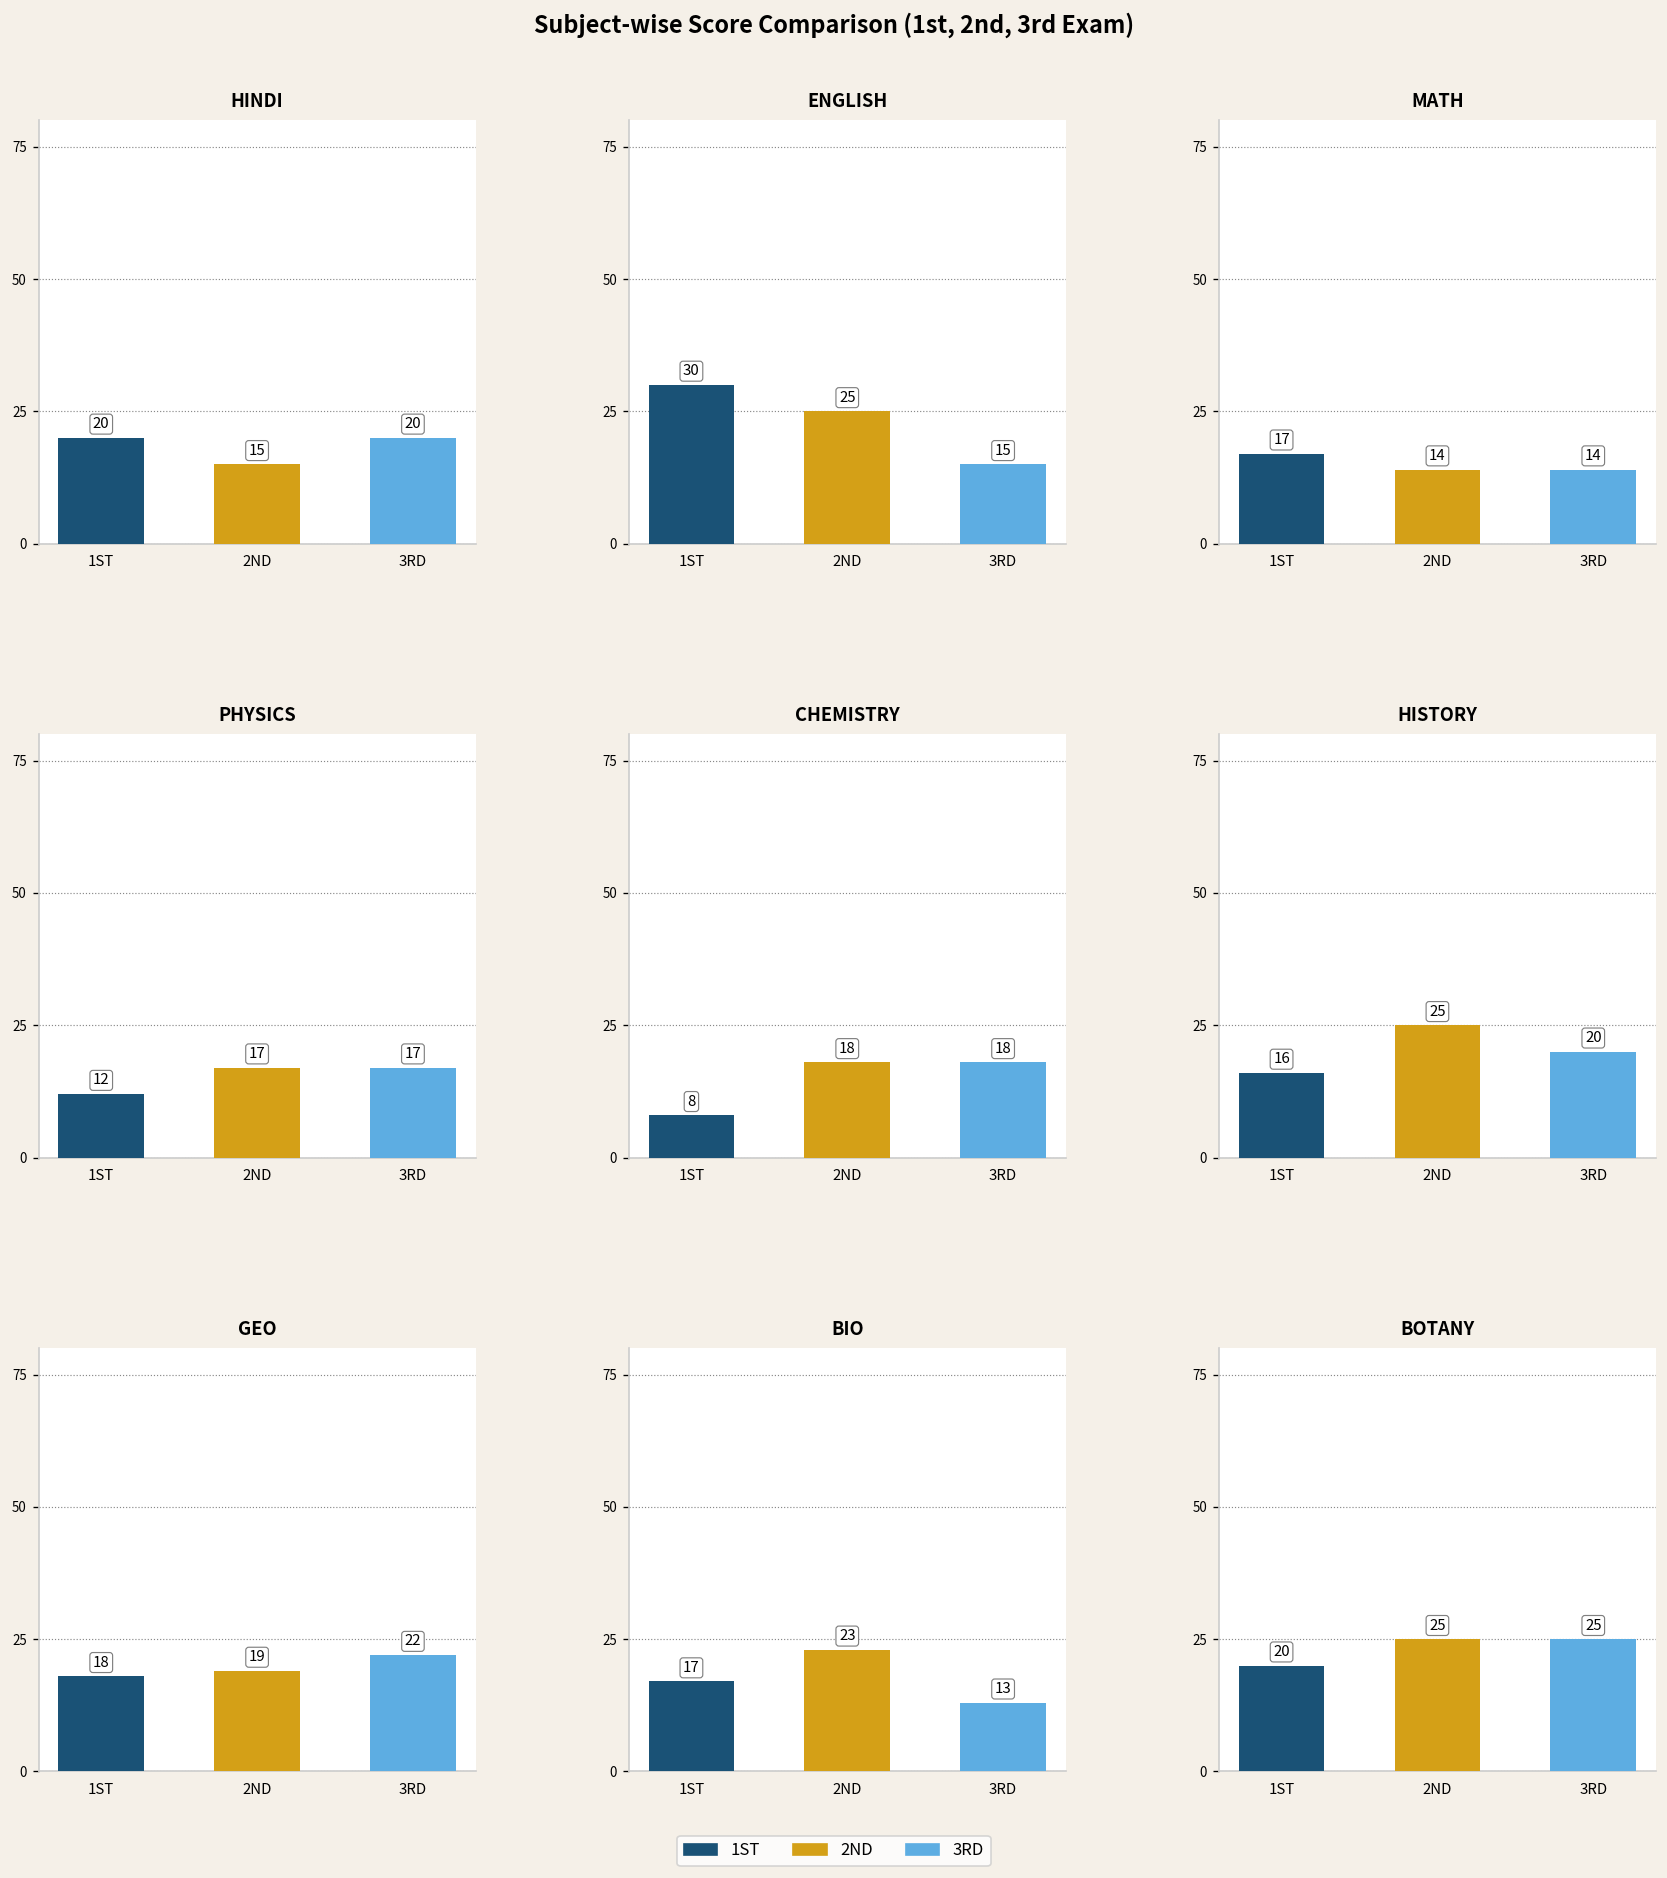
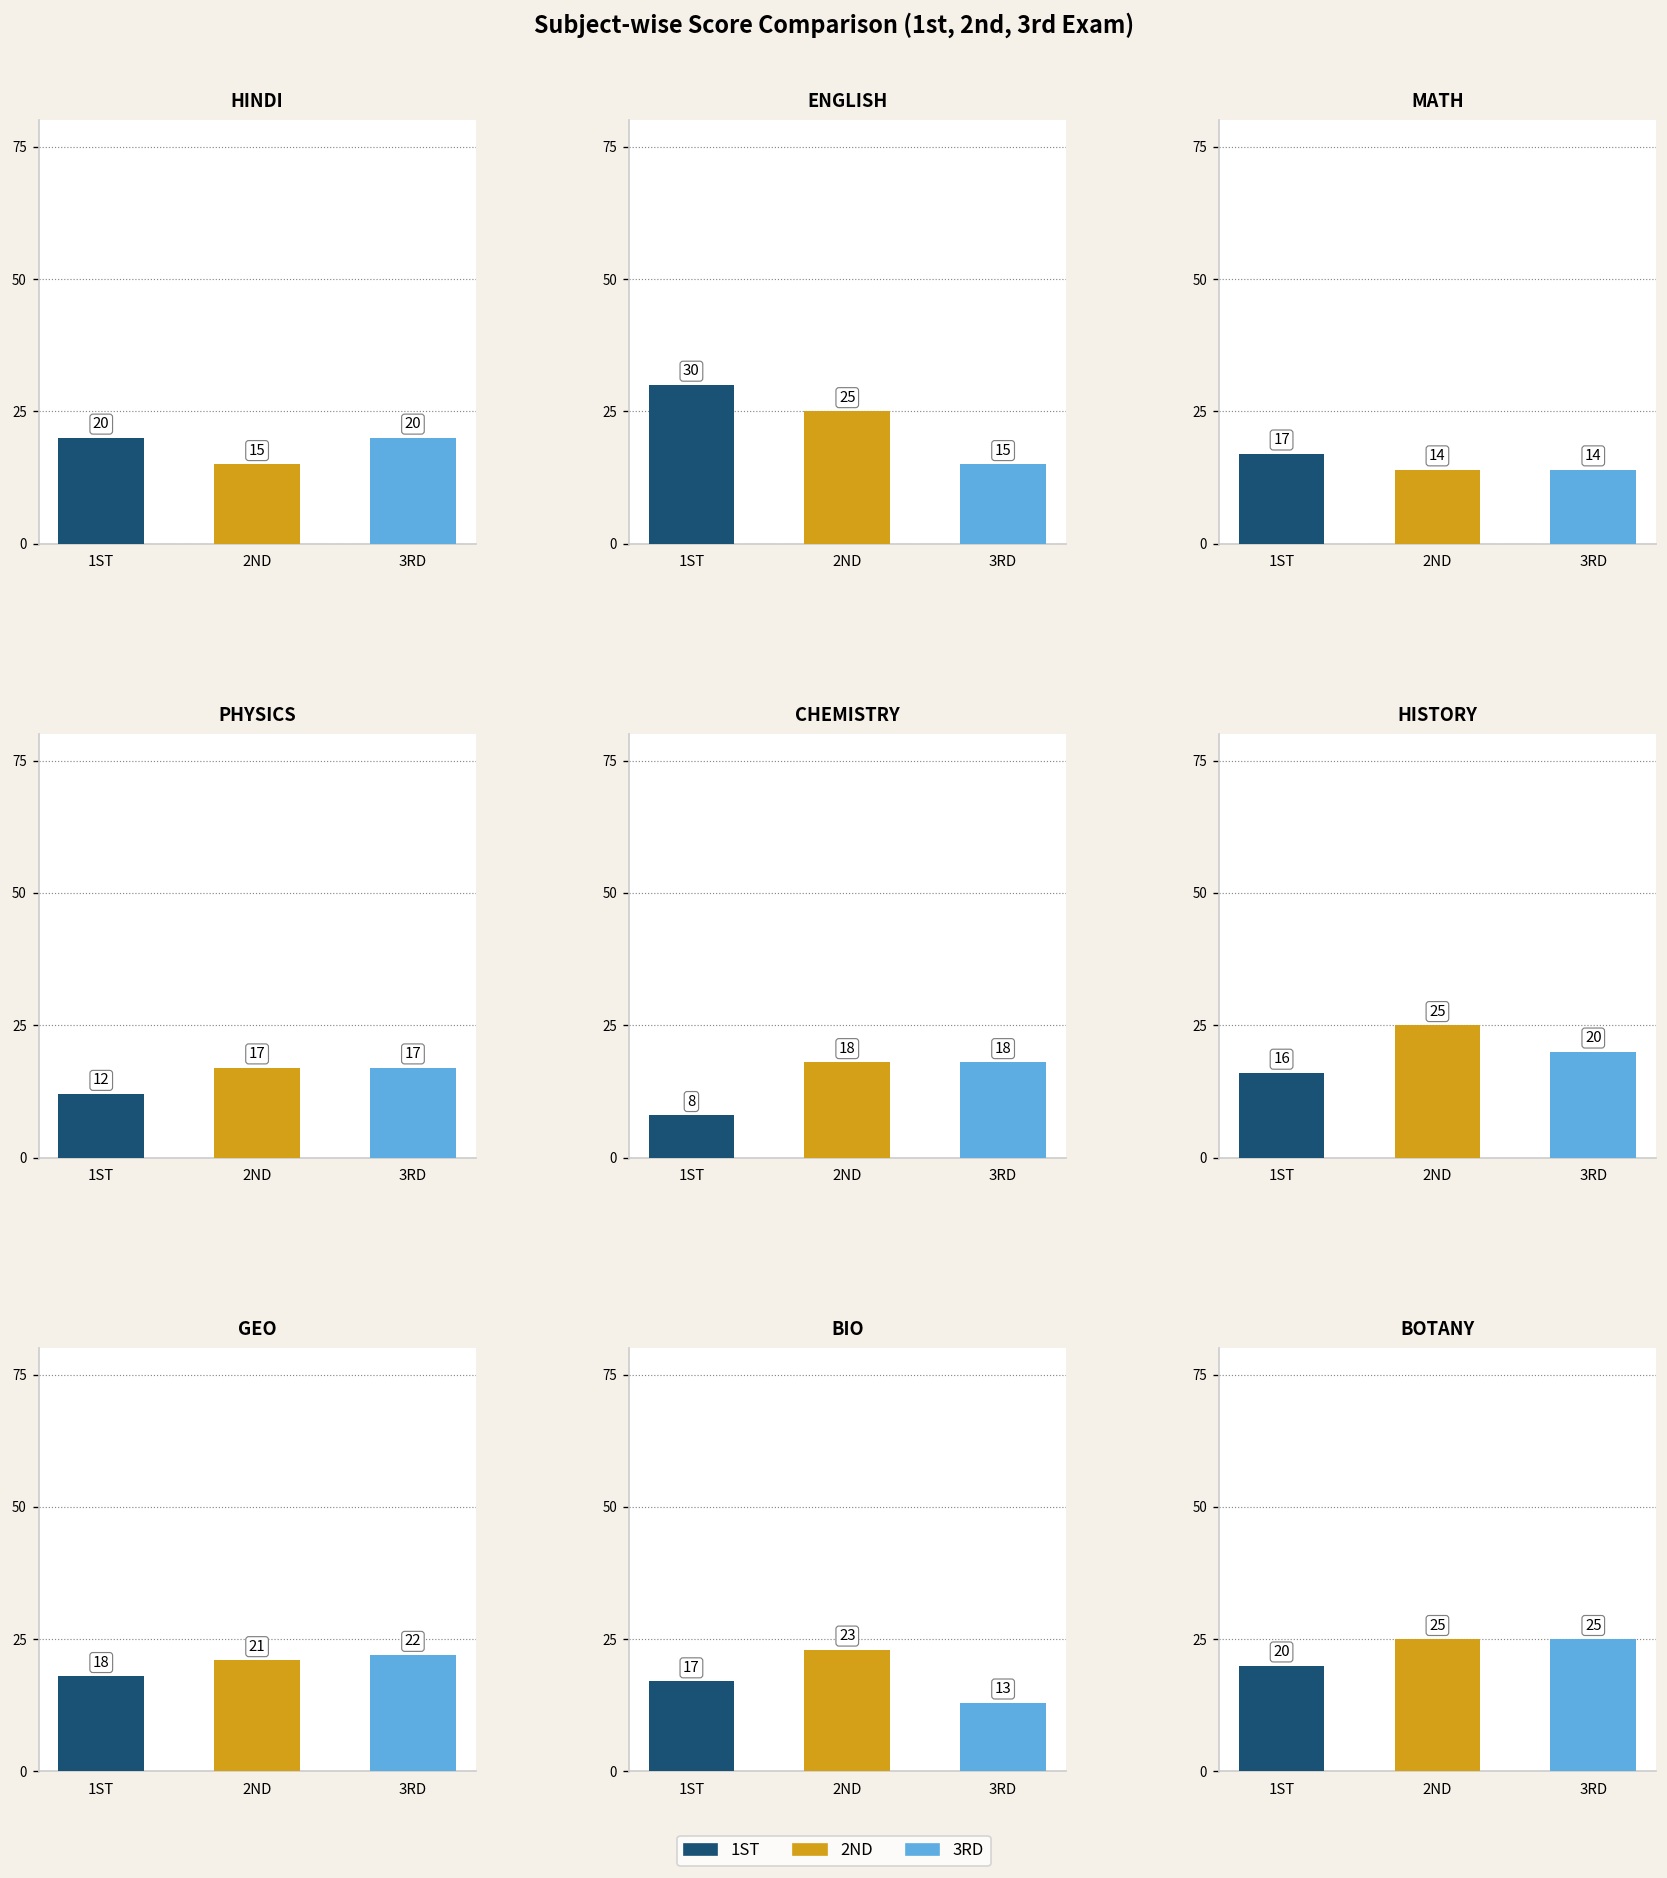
  {
    "GEO": {
-     "2ND": 19
+     "2ND": 21
    }
  }
